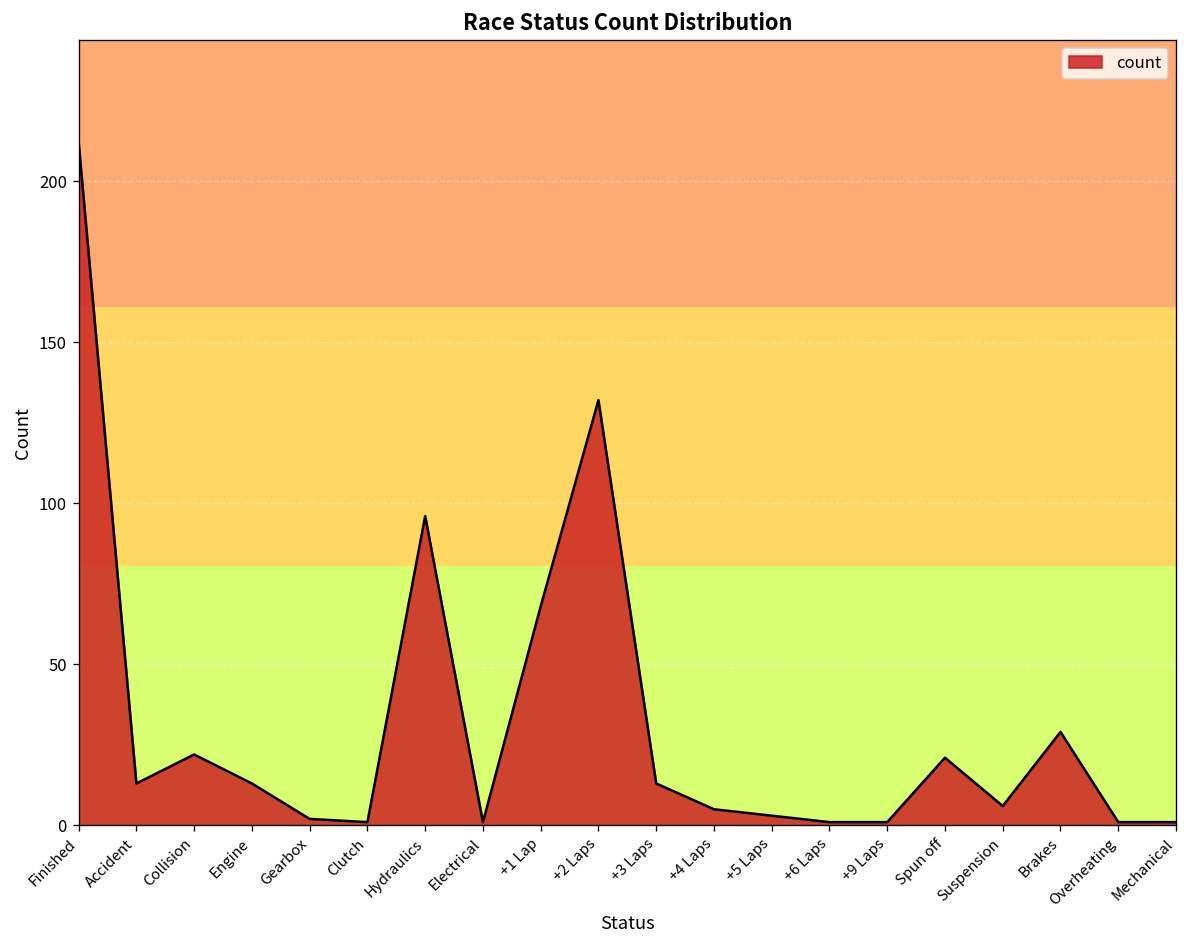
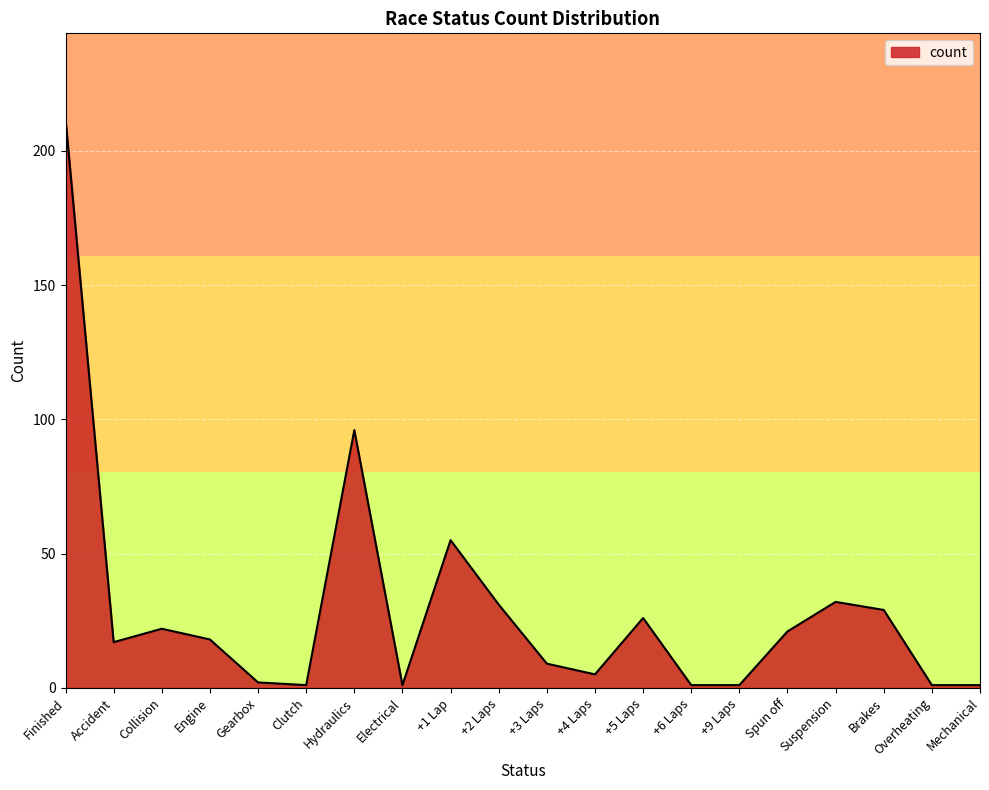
  {
    "Finished": 212,
-   "Accident": 13,
+   "Accident": 17,
    "Collision": 22,
-   "Engine": 13,
+   "Engine": 18,
    "Gearbox": 2,
    "Clutch": 1,
    "Hydraulics": 96,
    "Electrical": 1,
-   "+1 Lap": 68,
-   "+2 Laps": 132,
-   "+3 Laps": 13,
+   "+1 Lap": 55,
+   "+2 Laps": 31,
+   "+3 Laps": 9,
    "+4 Laps": 5,
-   "+5 Laps": 3,
+   "+5 Laps": 26,
    "+6 Laps": 1,
    "+9 Laps": 1,
    "Spun off": 21,
-   "Suspension": 6,
+   "Suspension": 32,
    "Brakes": 29,
    "Overheating": 1,
    "Mechanical": 1
  }
